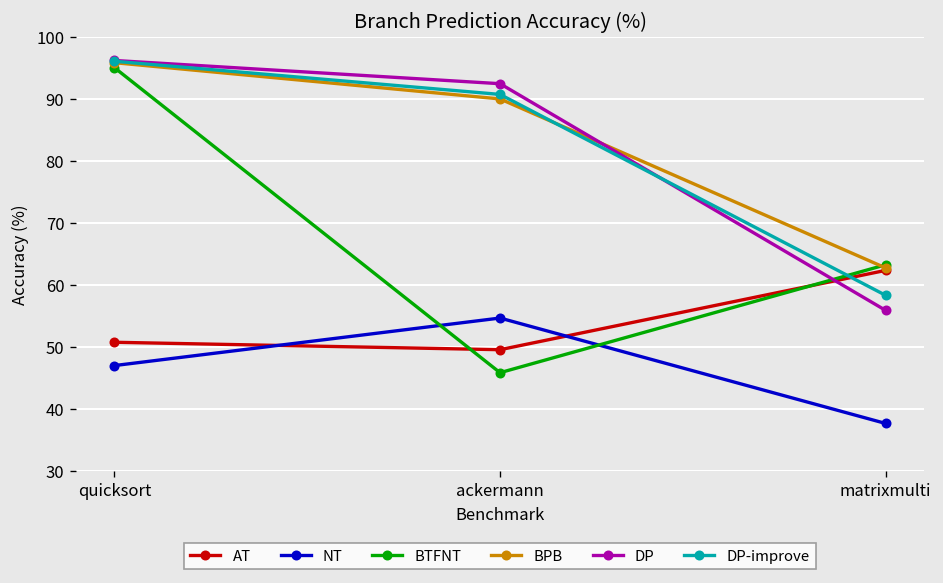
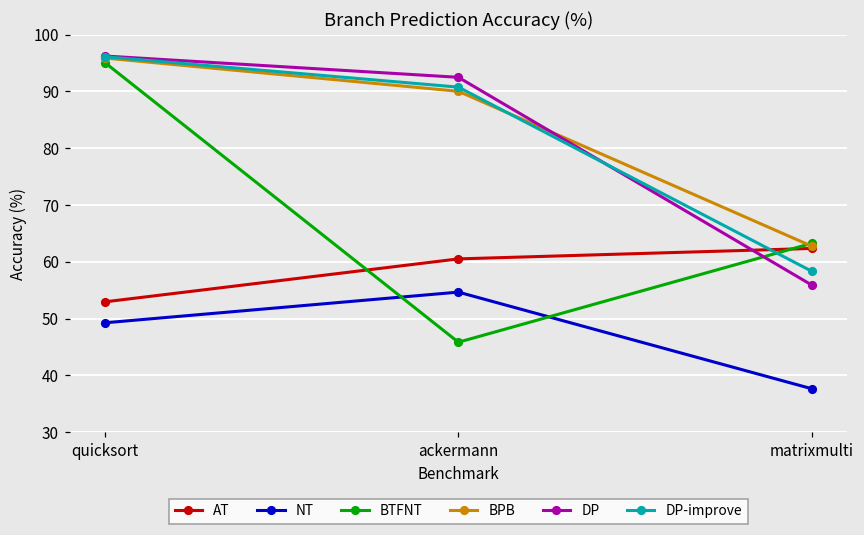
  {
    "AT": {
-     "quicksort": 51,
-     "ackermann": 50
+     "quicksort": 53,
+     "ackermann": 61
    },
    "NT": {
-     "quicksort": 47,
+     "quicksort": 49,
      "ackermann": 55,
      "matrixmulti": 38
    },
    "BTFNT": {
      "quicksort": 95,
      "ackermann": 46,
      "matrixmulti": 63
    },
    "BPB": {
      "ackermann": 90
    },
    "DP": {
      "ackermann": 92,
      "matrixmulti": 56
    },
    "DP-improve": {
      "ackermann": 91,
      "matrixmulti": 58
    }
  }
